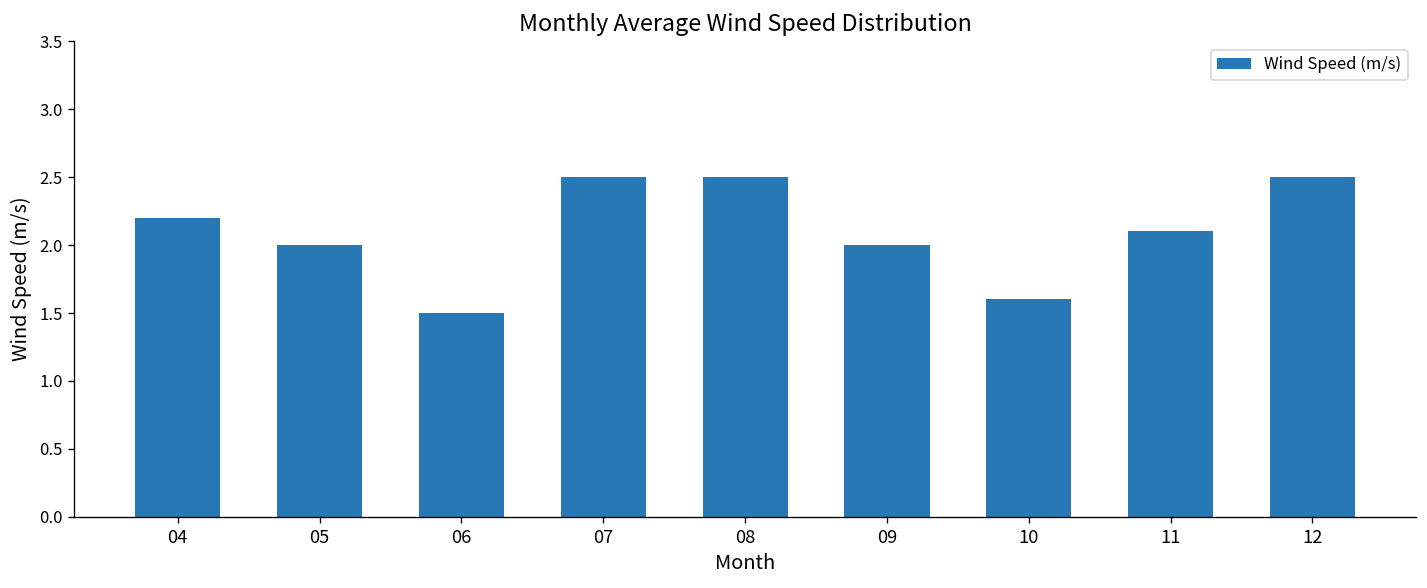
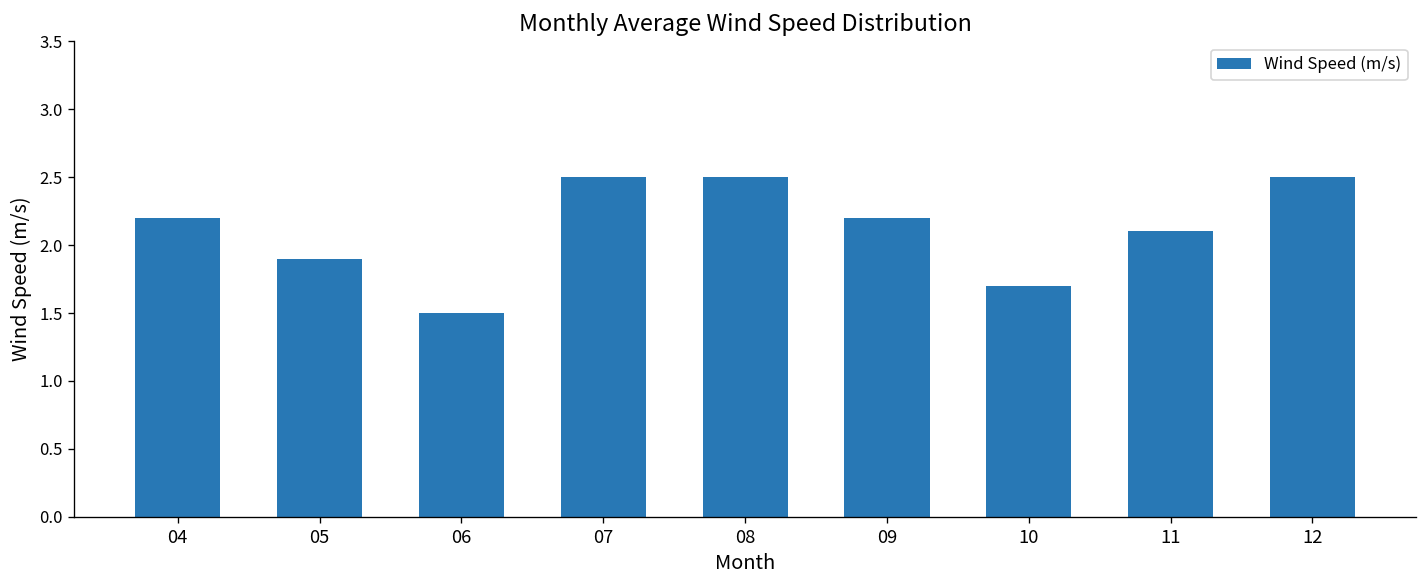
  {
    "04": 2.2,
-   "05": 2.0,
+   "05": 1.9,
    "06": 1.5,
    "07": 2.5,
    "08": 2.5,
-   "09": 2.0,
-   "10": 1.6,
+   "09": 2.2,
+   "10": 1.7,
    "11": 2.1,
    "12": 2.5
  }
